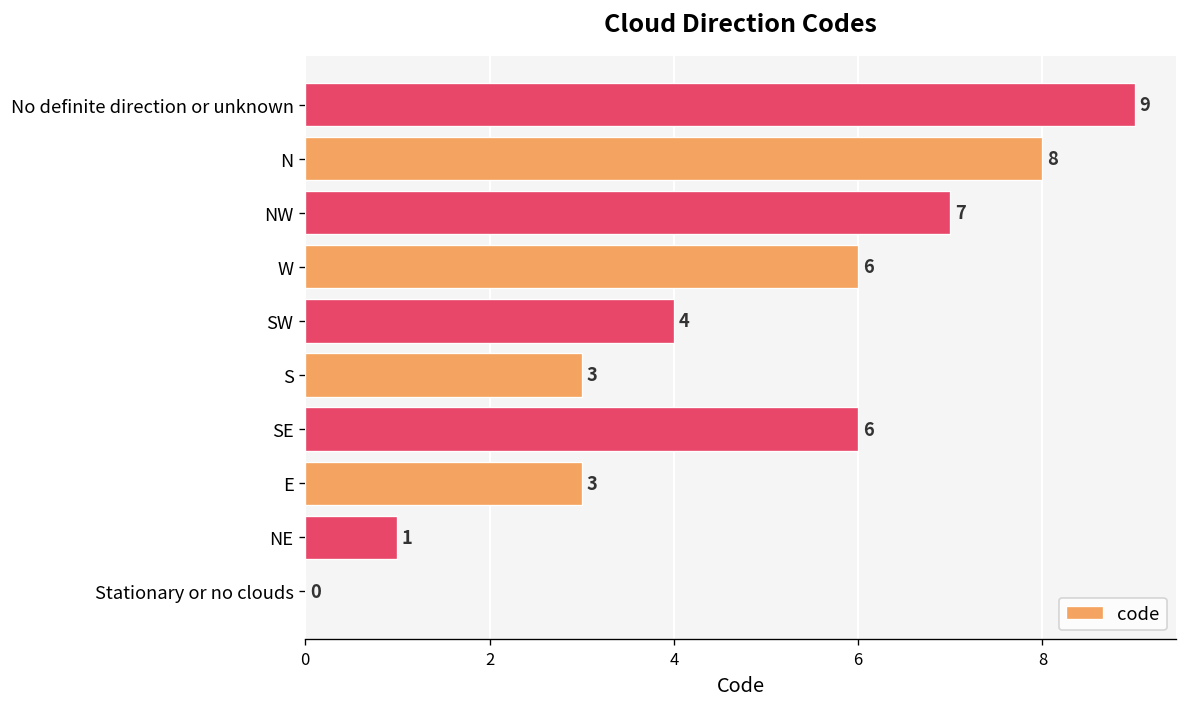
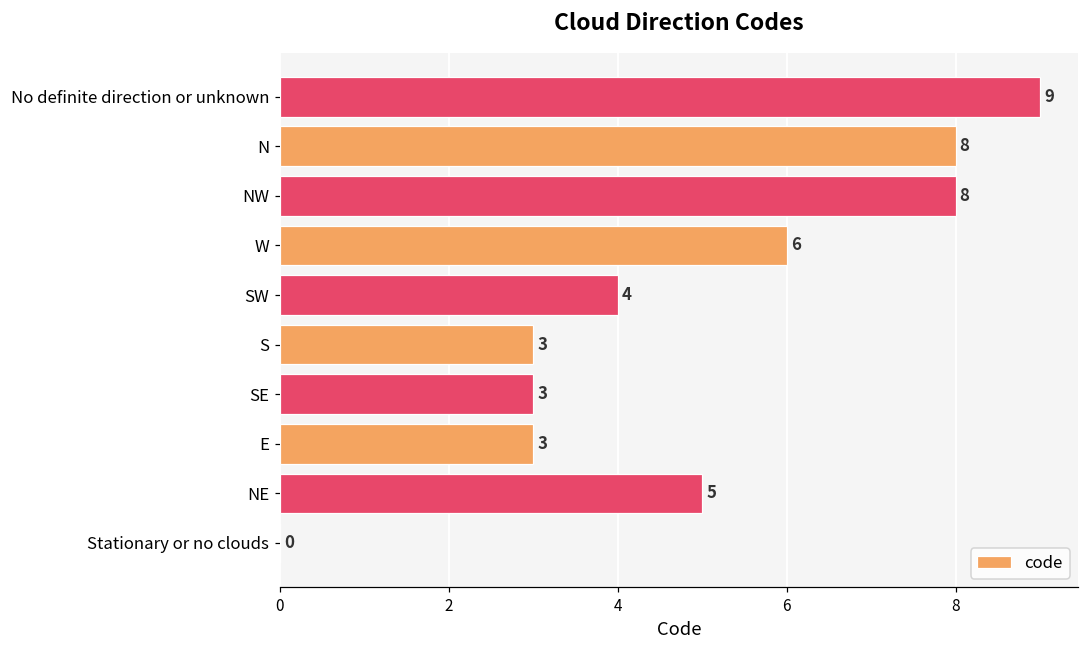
  {
    "No definite direction or unknown": 9,
    "N": 8,
-   "NW": 7,
+   "NW": 8,
    "W": 6,
    "SW": 4,
    "S": 3,
-   "SE": 6,
+   "SE": 3,
    "E": 3,
-   "NE": 1,
+   "NE": 5,
    "Stationary or no clouds": 0
  }
